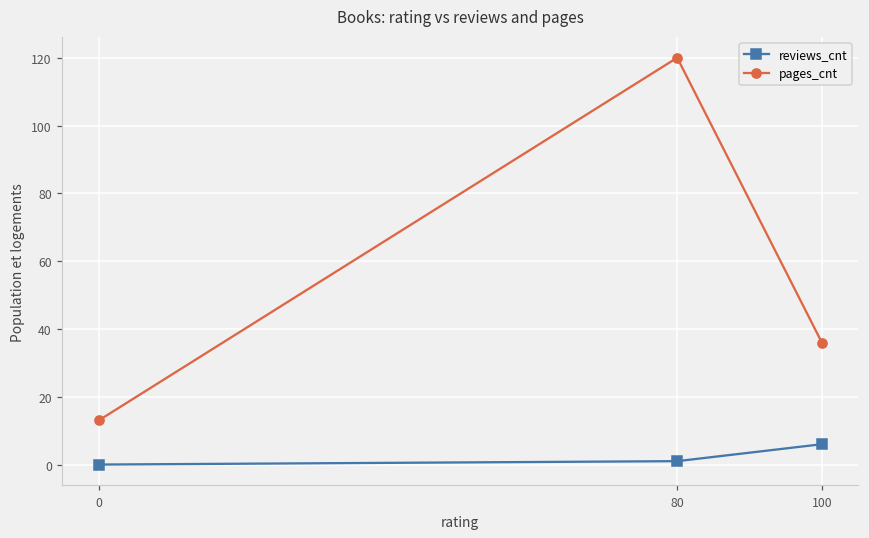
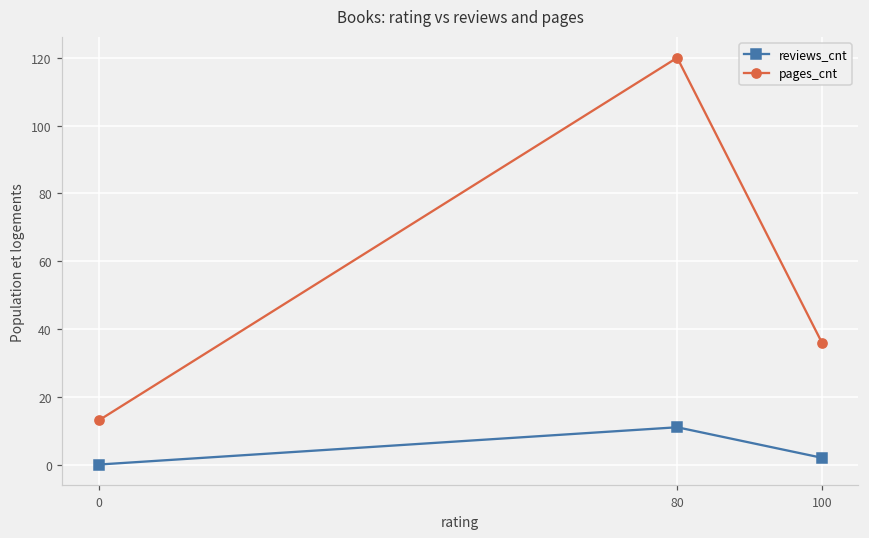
  {
    "reviews_cnt": {
      "0": 0,
-     "80": 1,
-     "100": 6
+     "80": 11,
+     "100": 2
    },
    "pages_cnt": {
      "0": 13,
      "80": 120,
      "100": 36
    }
  }
